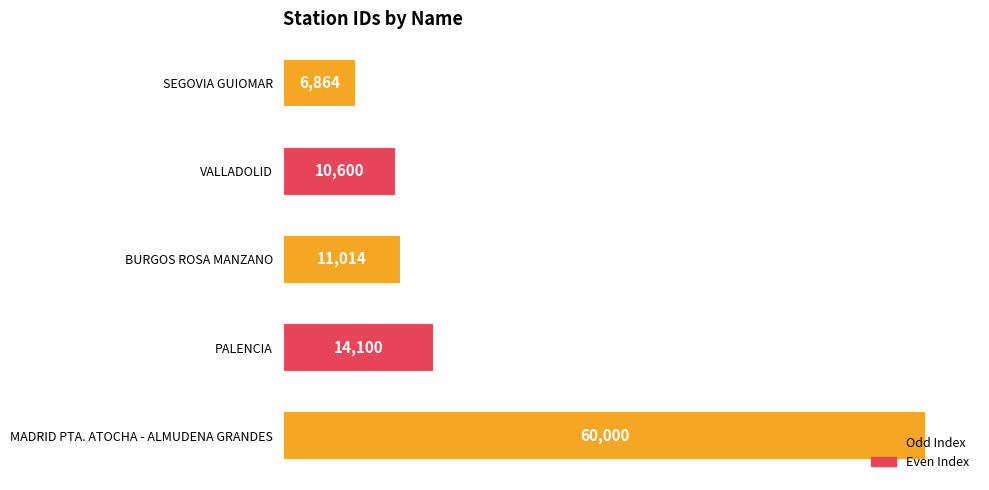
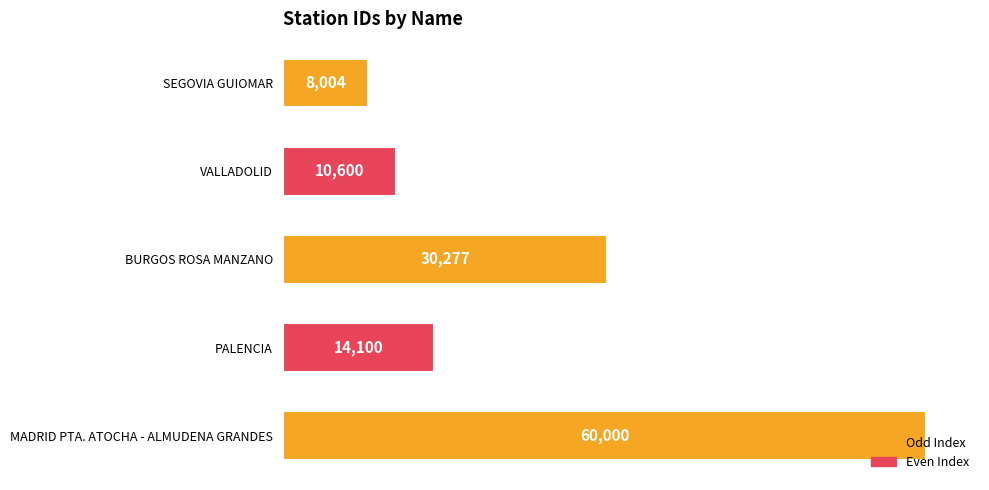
  {
-   "SEGOVIA GUIOMAR": "6,864",
+   "SEGOVIA GUIOMAR": "8,004",
    "VALLADOLID": "10,600",
-   "BURGOS ROSA MANZANO": "11,014",
+   "BURGOS ROSA MANZANO": "30,277",
    "PALENCIA": "14,100",
    "MADRID PTA. ATOCHA - ALMUDENA GRANDES": "60,000"
  }
